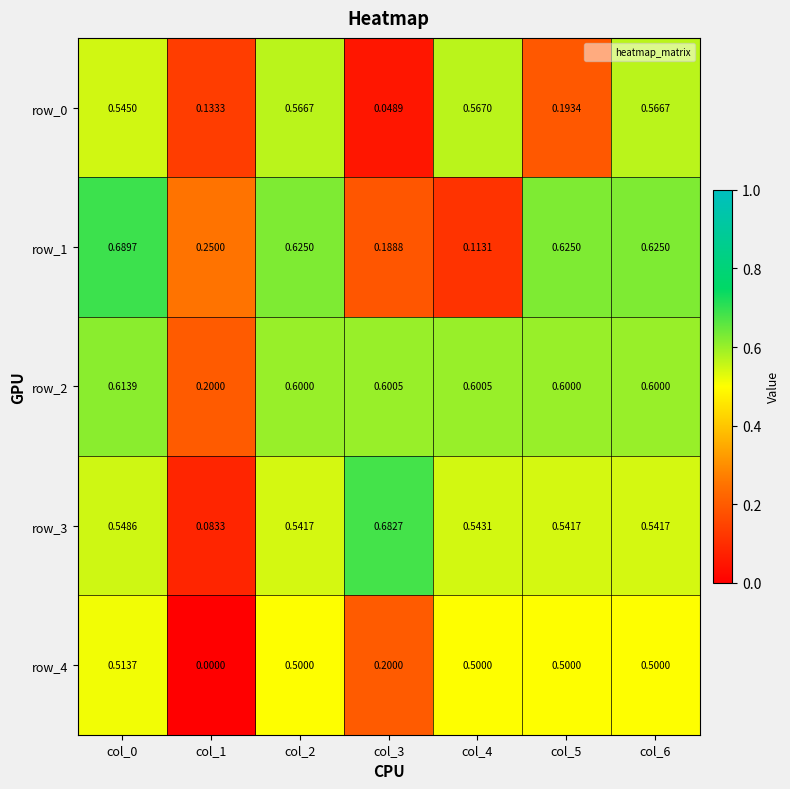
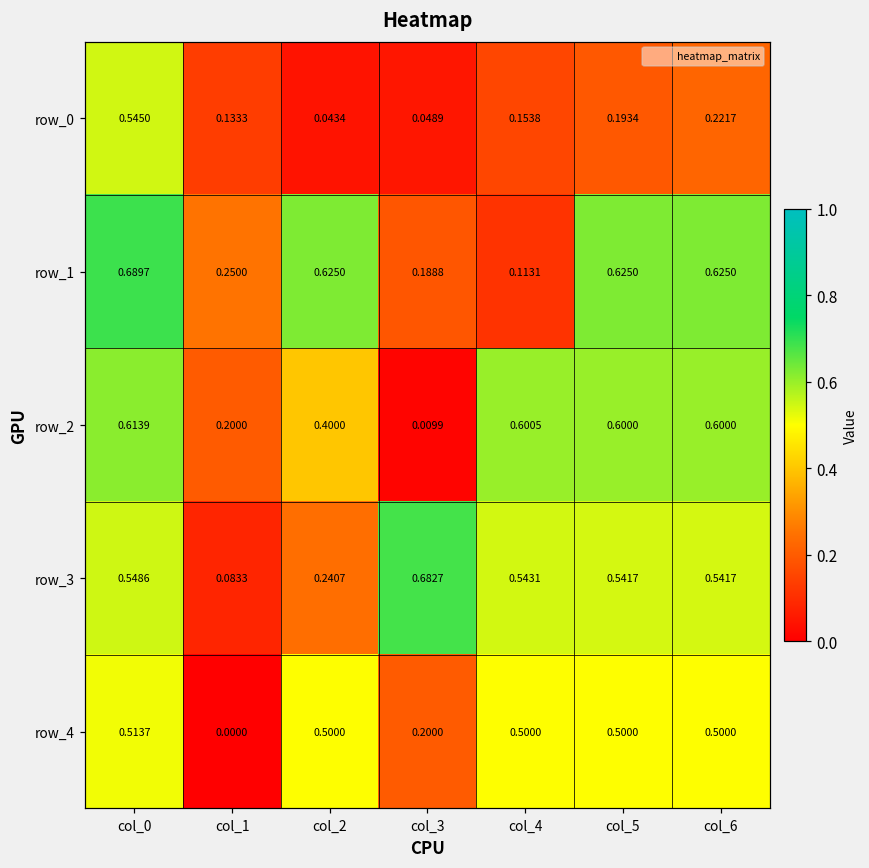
  {
    "row_0": {
      "col_0": 0.5450,
      "col_1": 0.1333,
-     "col_2": 0.5667,
+     "col_2": 0.0434,
      "col_3": 0.0489,
-     "col_4": 0.5670,
+     "col_4": 0.1538,
      "col_5": 0.1934,
-     "col_6": 0.5667
+     "col_6": 0.2217
    },
    "row_1": {
      "col_0": 0.6897,
      "col_1": 0.2500,
      "col_2": 0.6250,
      "col_3": 0.1888,
      "col_4": 0.1131,
      "col_5": 0.6250,
      "col_6": 0.6250
    },
    "row_2": {
      "col_0": 0.6139,
      "col_1": 0.2000,
-     "col_2": 0.6000,
-     "col_3": 0.6005,
+     "col_2": 0.4000,
+     "col_3": 0.0099,
      "col_4": 0.6005,
      "col_5": 0.6000,
      "col_6": 0.6000
    },
    "row_3": {
      "col_0": 0.5486,
      "col_1": 0.0833,
-     "col_2": 0.5417,
+     "col_2": 0.2407,
      "col_3": 0.6827,
      "col_4": 0.5431,
      "col_5": 0.5417,
      "col_6": 0.5417
    },
    "row_4": {
      "col_0": 0.5137,
      "col_1": 0.0000,
      "col_2": 0.5000,
      "col_3": 0.2000,
      "col_4": 0.5000,
      "col_5": 0.5000,
      "col_6": 0.5000
    }
  }
